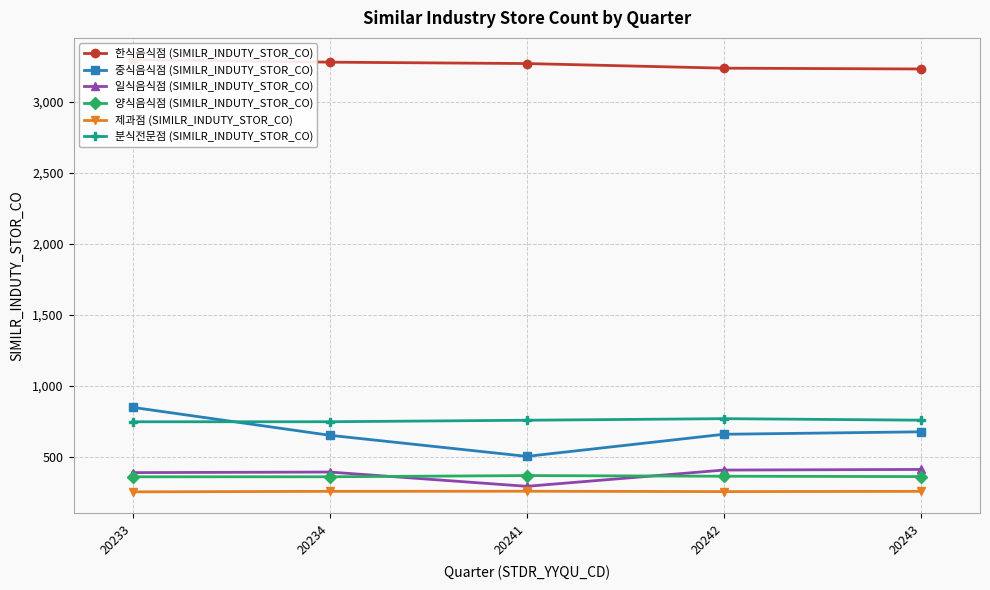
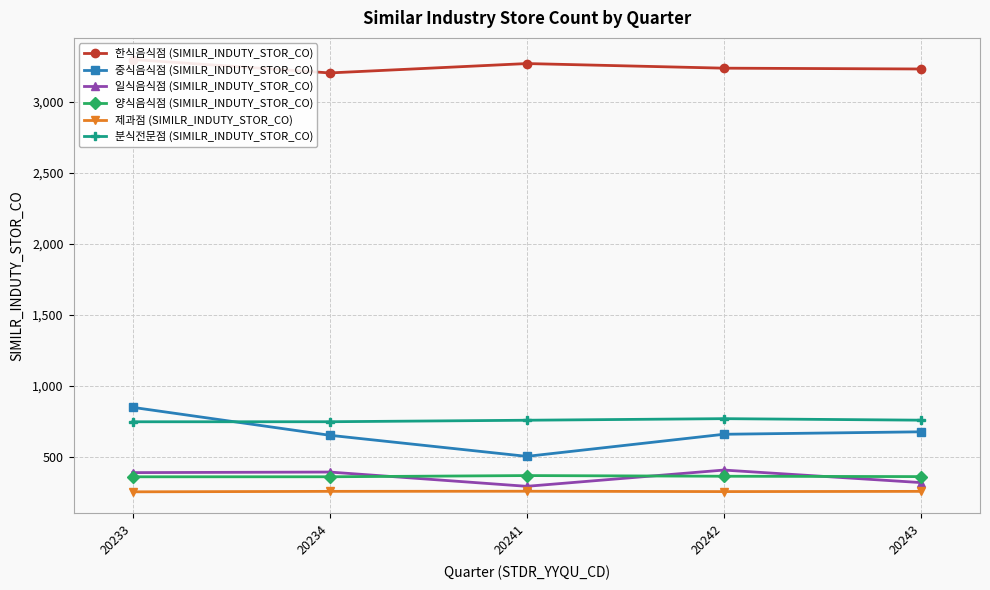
  {
    "한식음식점 (SIMILR_INDUTY_STOR_CO)": {
-     "20234": "3,280",
+     "20234": "3,200",
      "20241": "3,270",
      "20242": "3,240",
      "20243": "3,230"
    },
    "중식음식점 (SIMILR_INDUTY_STOR_CO)": {
      "20233": "850",
      "20234": "650",
      "20241": "510",
      "20242": "660",
      "20243": "680"
    },
    "일식음식점 (SIMILR_INDUTY_STOR_CO)": {
      "20233": "390",
      "20234": "400",
      "20241": "300",
      "20242": "410",
-     "20243": "410"
+     "20243": "320"
    },
    "제과점 (SIMILR_INDUTY_STOR_CO)": {
      "20233": "260",
      "20234": "260",
      "20241": "260",
      "20242": "260",
      "20243": "260"
    }
  }
